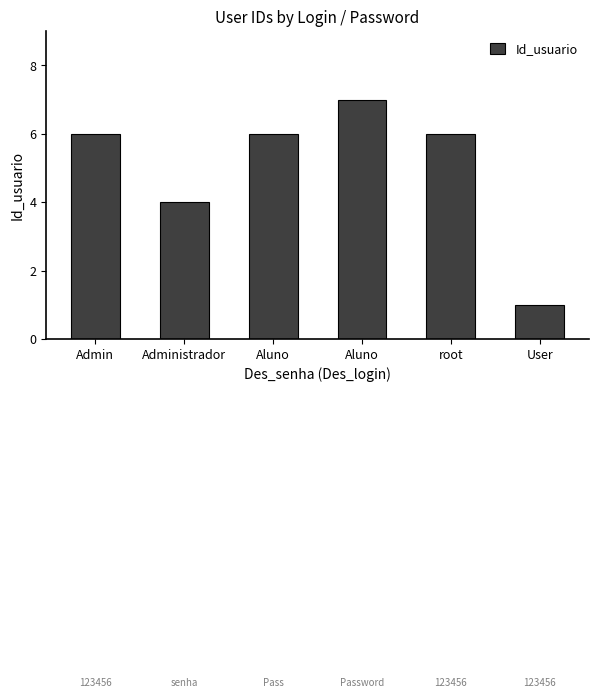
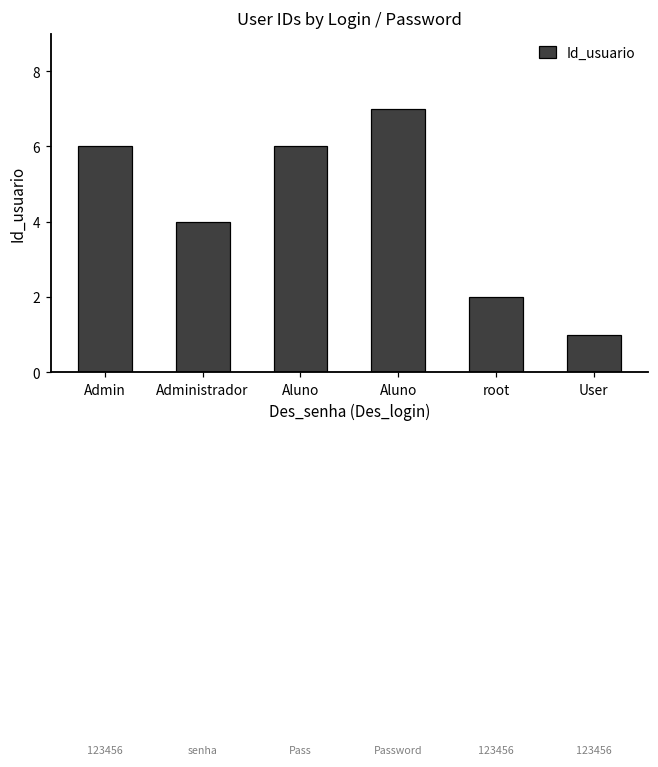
  {
    "Admin": 6,
    "Administrador": 4,
-   "root": 6,
+   "root": 2,
    "User": 1
  }
